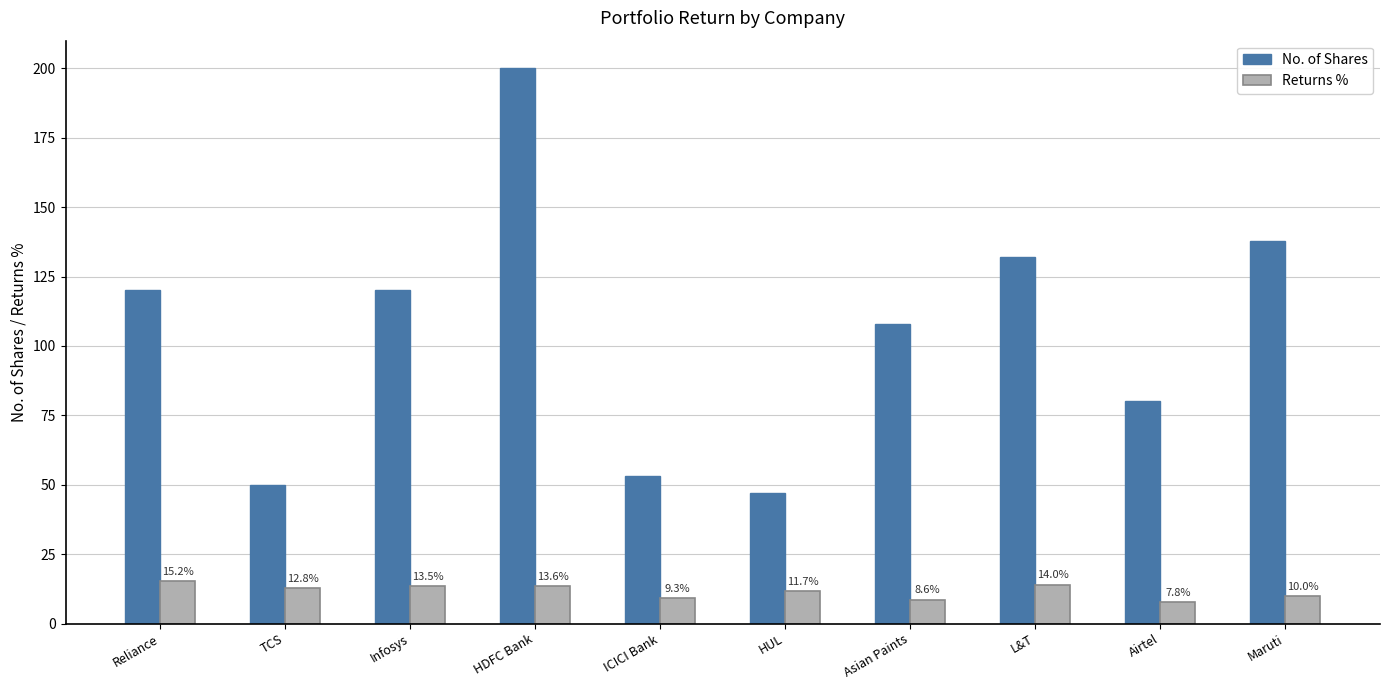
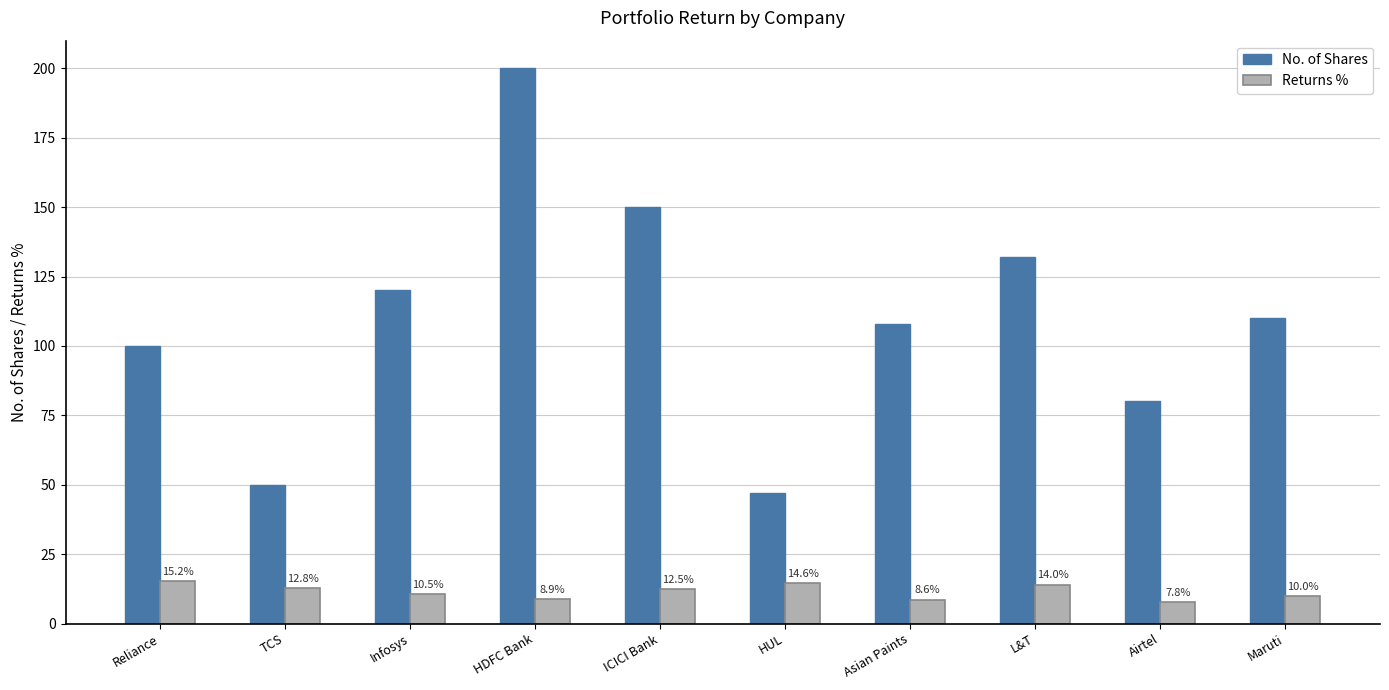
  {
    "No. of Shares": {
-     "Reliance": "120",
+     "Reliance": "100",
      "TCS": "50",
      "Infosys": "120",
      "HDFC Bank": "200",
-     "ICICI Bank": "53",
+     "ICICI Bank": "150",
      "HUL": "47",
      "Asian Paints": "108",
      "L&T": "132",
      "Airtel": "80",
-     "Maruti": "138"
+     "Maruti": "110"
    },
    "Returns %": {
      "Reliance": "15.2%",
      "TCS": "12.8%",
-     "Infosys": "13.5%",
-     "HDFC Bank": "13.6%",
-     "ICICI Bank": "9.3%",
-     "HUL": "11.7%",
+     "Infosys": "10.5%",
+     "HDFC Bank": "8.9%",
+     "ICICI Bank": "12.5%",
+     "HUL": "14.6%",
      "Asian Paints": "8.6%",
      "L&T": "14.0%",
      "Airtel": "7.8%",
      "Maruti": "10.0%"
    }
  }
